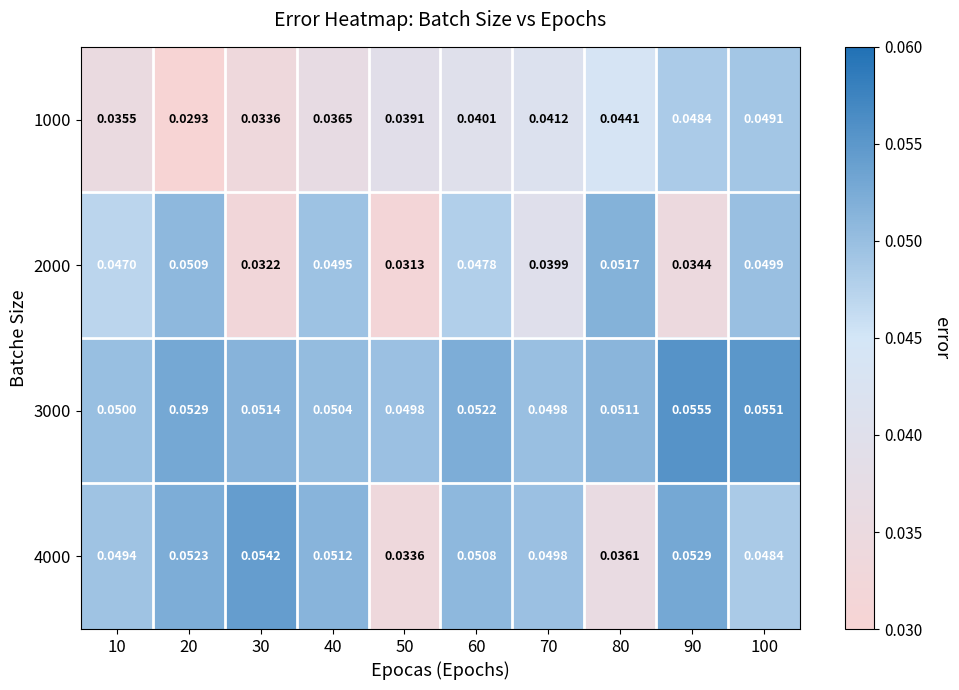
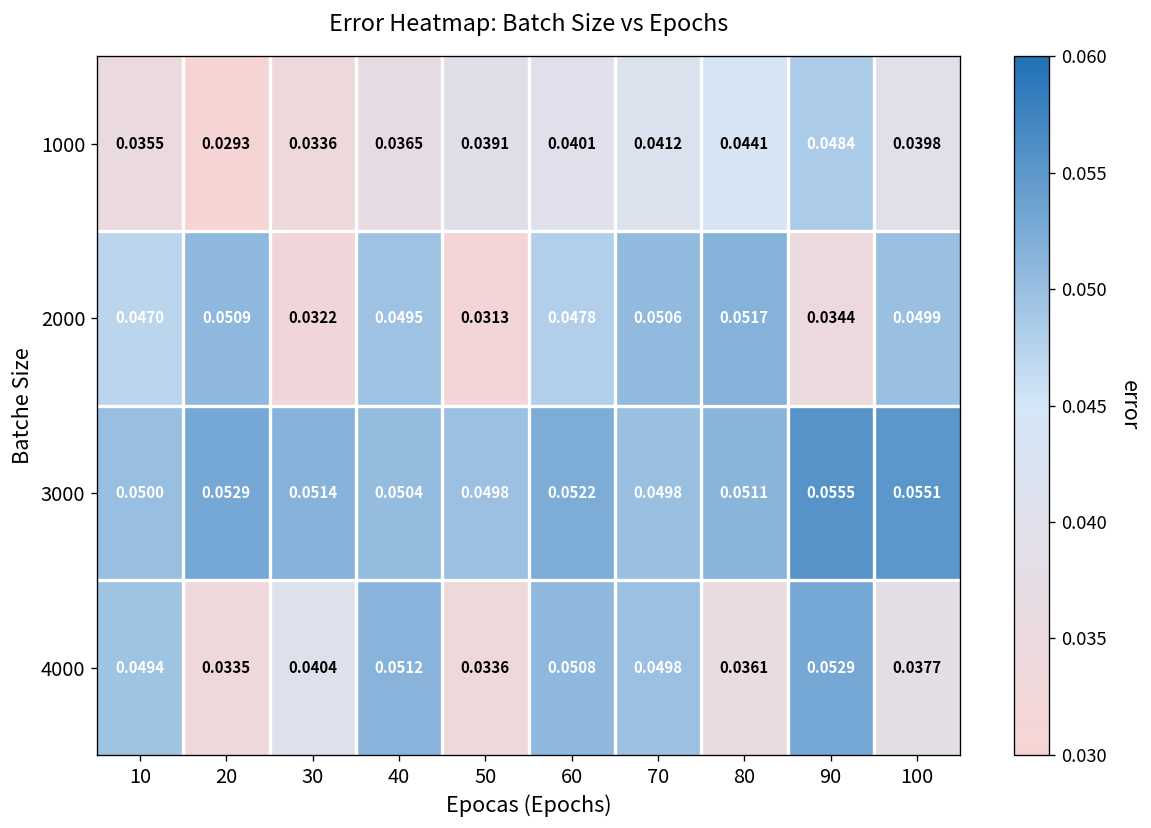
  {
    "1000": {
      "10": 0.0355,
      "20": 0.0293,
      "30": 0.0336,
      "40": 0.0365,
      "50": 0.0391,
      "60": 0.0401,
      "70": 0.0412,
      "80": 0.0441,
      "90": 0.0484,
-     "100": 0.0491
+     "100": 0.0398
    },
    "2000": {
      "10": 0.0470,
      "20": 0.0509,
      "30": 0.0322,
      "40": 0.0495,
      "50": 0.0313,
      "60": 0.0478,
-     "70": 0.0399,
+     "70": 0.0506,
      "80": 0.0517,
      "90": 0.0344,
      "100": 0.0499
    },
    "3000": {
      "10": 0.0500,
      "20": 0.0529,
      "30": 0.0514,
      "40": 0.0504,
      "50": 0.0498,
      "60": 0.0522,
      "70": 0.0498,
      "80": 0.0511,
      "90": 0.0555,
      "100": 0.0551
    },
    "4000": {
      "10": 0.0494,
-     "20": 0.0523,
-     "30": 0.0542,
+     "20": 0.0335,
+     "30": 0.0404,
      "40": 0.0512,
      "50": 0.0336,
      "60": 0.0508,
      "70": 0.0498,
      "80": 0.0361,
      "90": 0.0529,
-     "100": 0.0484
+     "100": 0.0377
    }
  }
